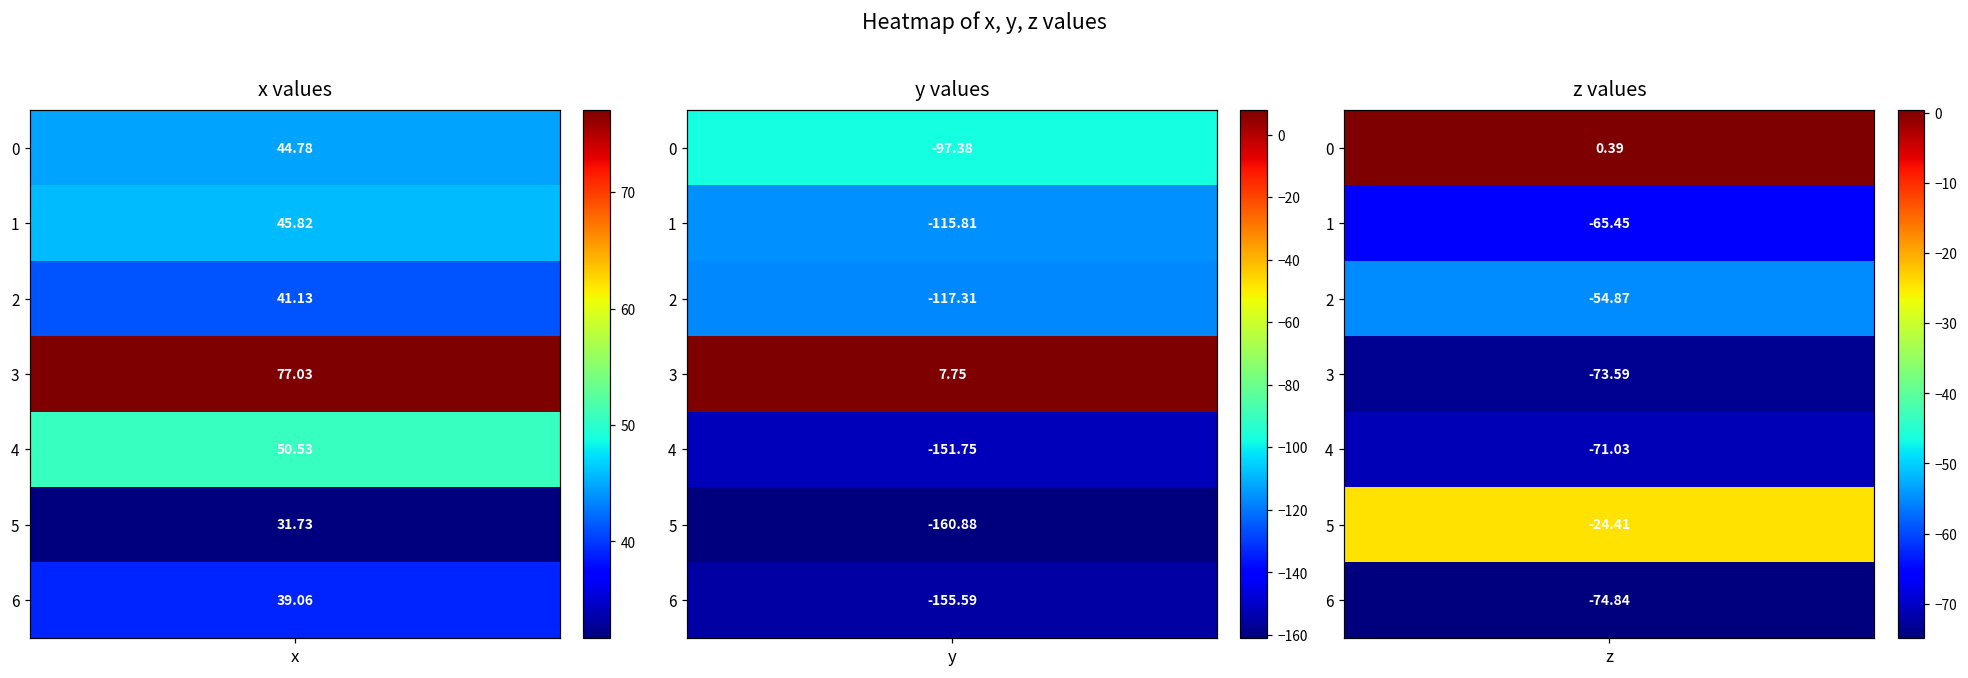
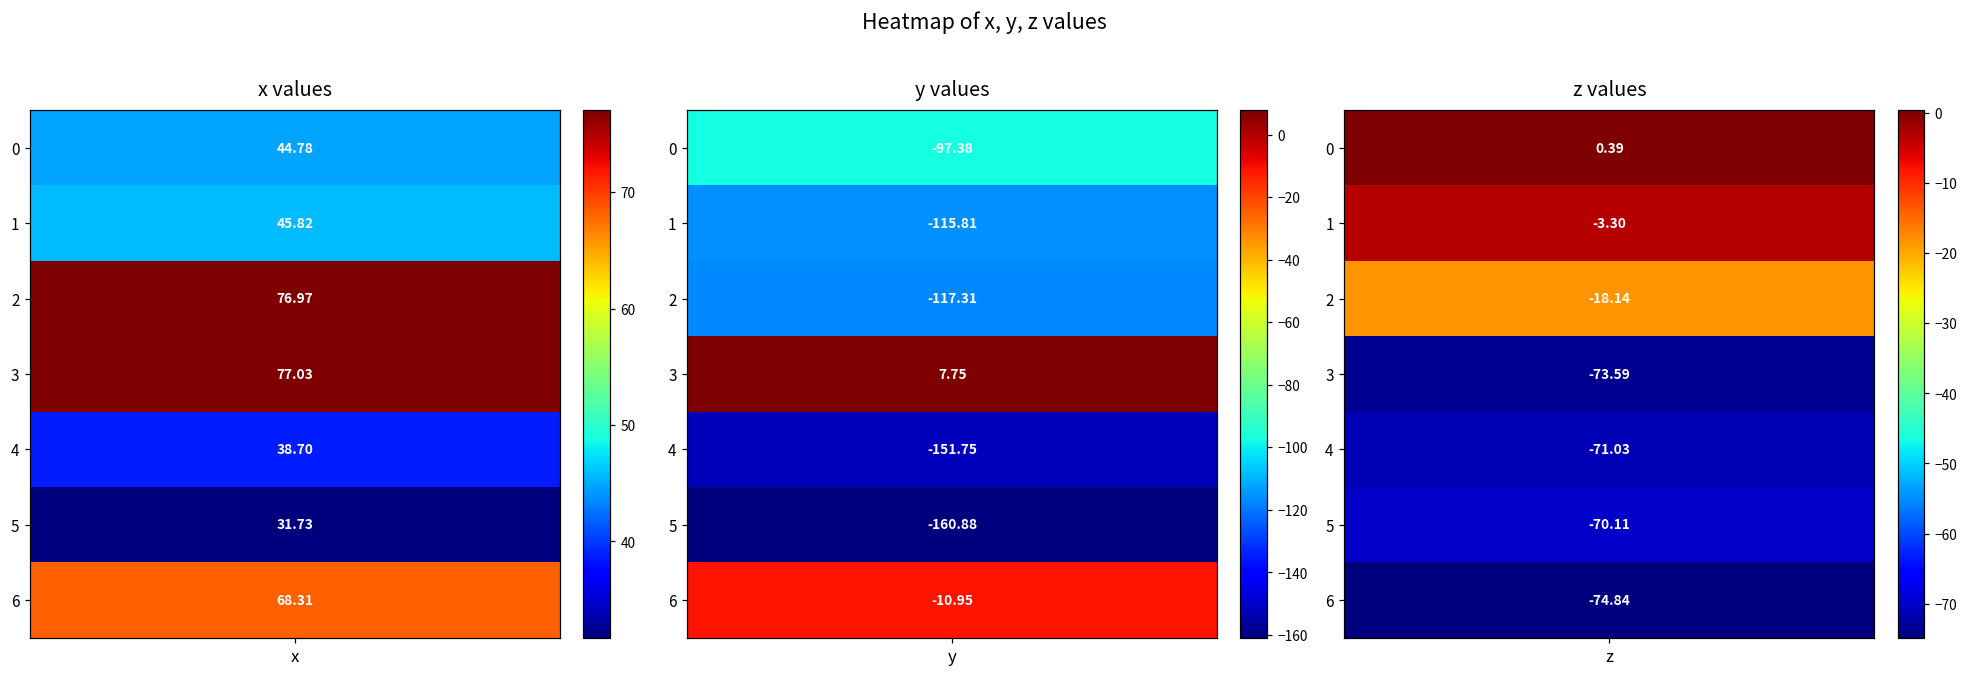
  {
    "x values": {
      "0": {
        "x": 44.78
      },
      "1": {
        "x": 45.82
      },
      "2": {
-       "x": 41.13
+       "x": 76.97
      },
      "3": {
        "x": 77.03
      },
      "4": {
-       "x": 50.53
+       "x": 38.70
      },
      "5": {
        "x": 31.73
      },
      "6": {
-       "x": 39.06
+       "x": 68.31
      }
    },
    "y values": {
      "0": {
        "y": -97.38
      },
      "1": {
        "y": -115.81
      },
      "2": {
        "y": -117.31
      },
      "3": {
        "y": 7.75
      },
      "4": {
        "y": -151.75
      },
      "5": {
        "y": -160.88
      },
      "6": {
-       "y": -155.59
+       "y": -10.95
      }
    },
    "z values": {
      "0": {
        "z": 0.39
      },
      "1": {
-       "z": -65.45
+       "z": -3.30
      },
      "2": {
-       "z": -54.87
+       "z": -18.14
      },
      "3": {
        "z": -73.59
      },
      "4": {
        "z": -71.03
      },
      "5": {
-       "z": -24.41
+       "z": -70.11
      },
      "6": {
        "z": -74.84
      }
    }
  }
